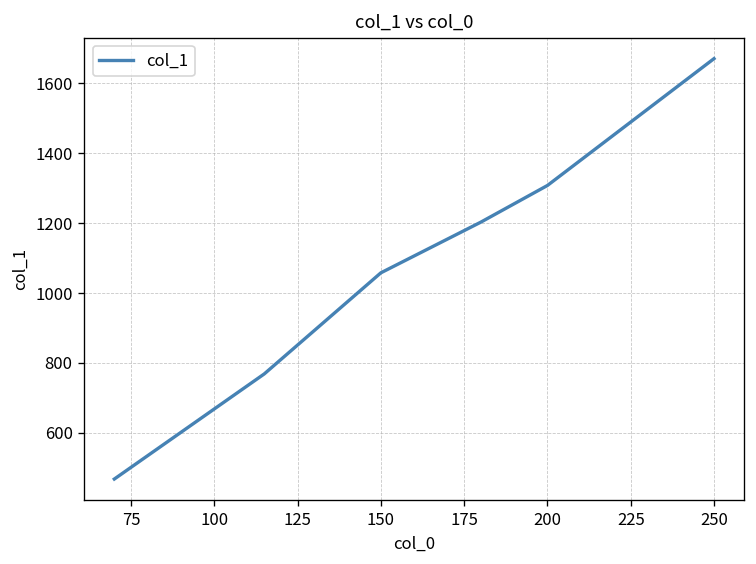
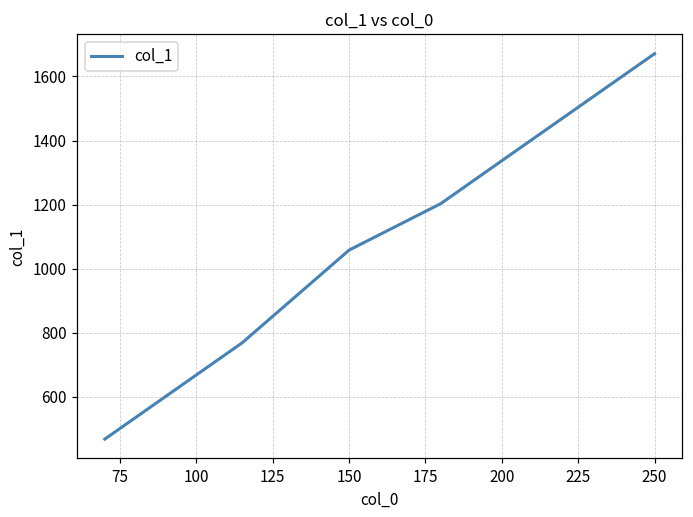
  {
    "150": 1060,
-   "200": 1310,
+   "200": 1340,
    "250": 1670
  }
